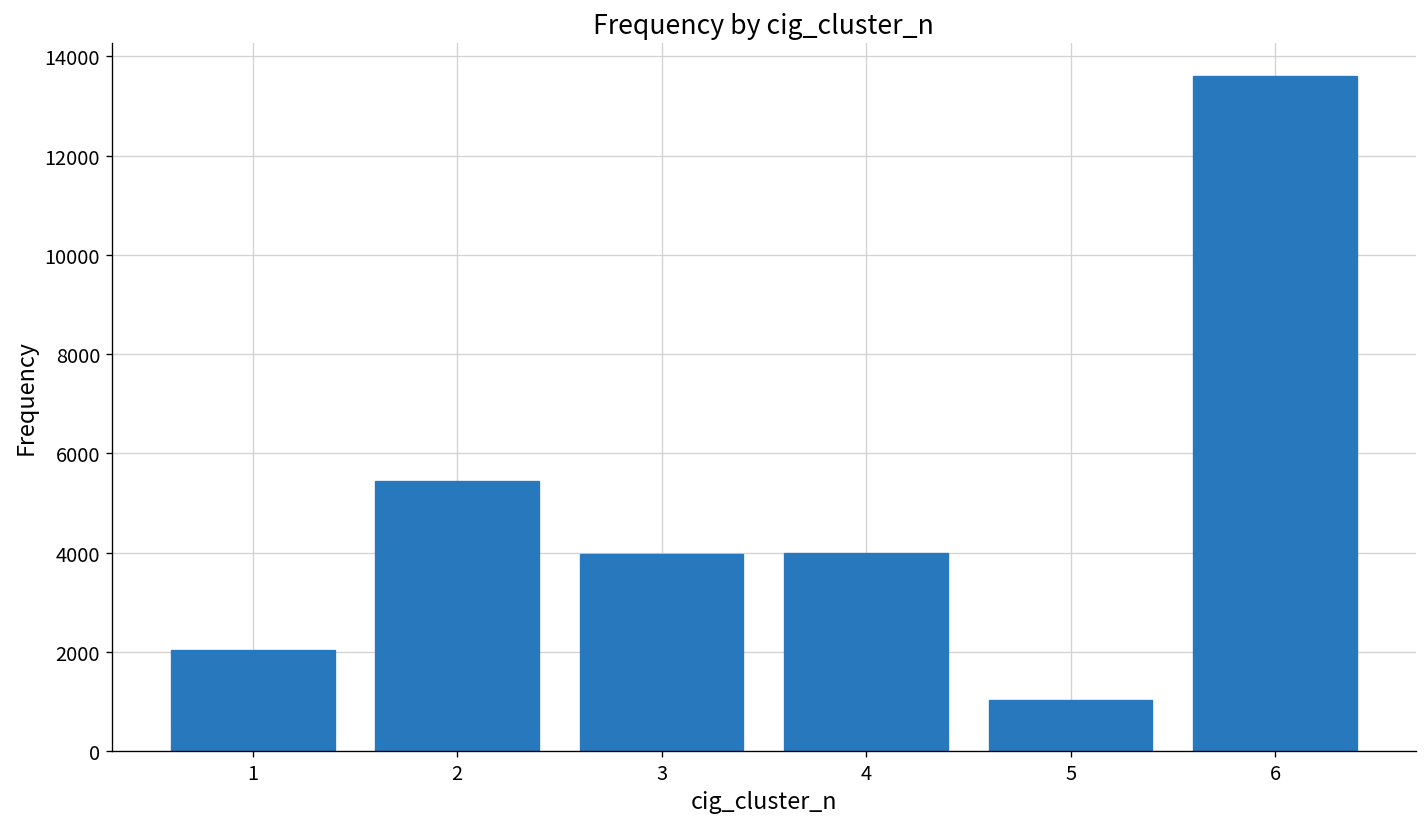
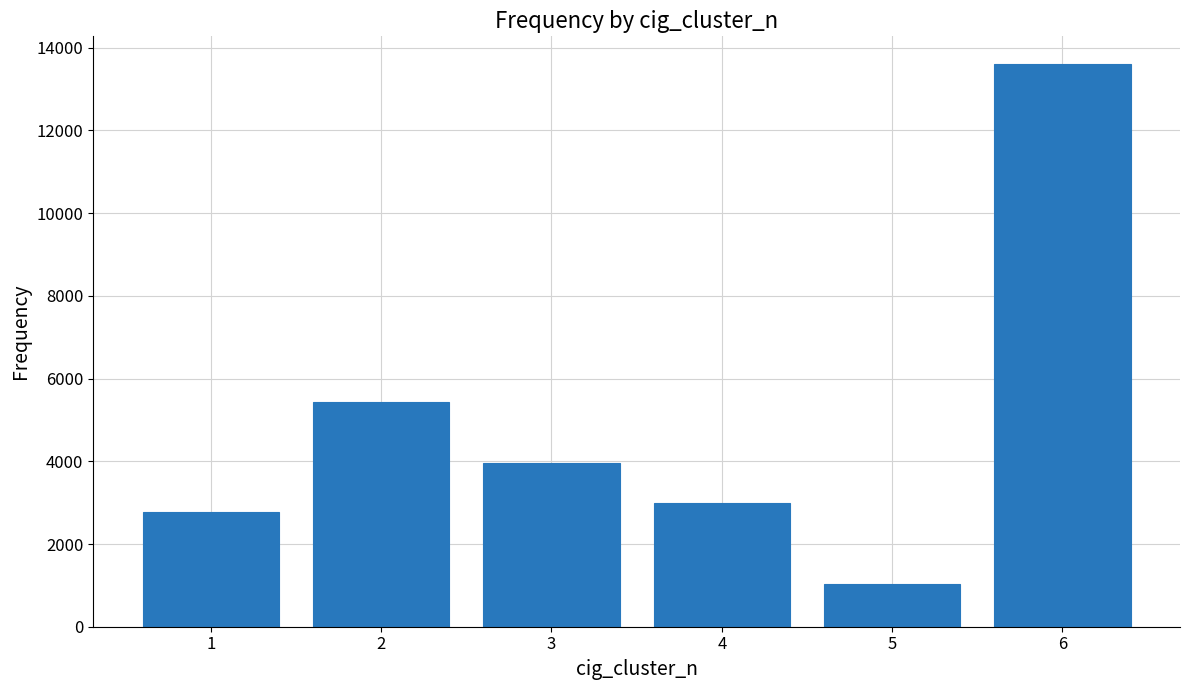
  {
-   "1": 2000,
+   "1": 2800,
    "2": 5400,
    "3": 4000,
-   "4": 4000,
+   "4": 3000,
    "5": 1000,
    "6": 13600
  }
